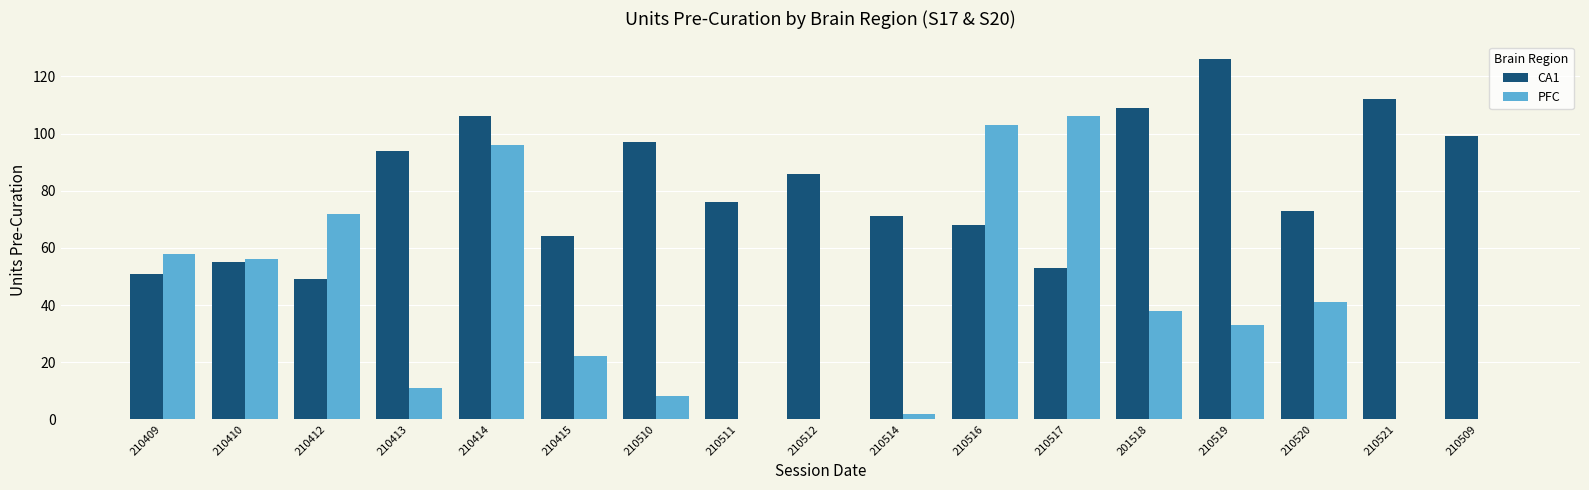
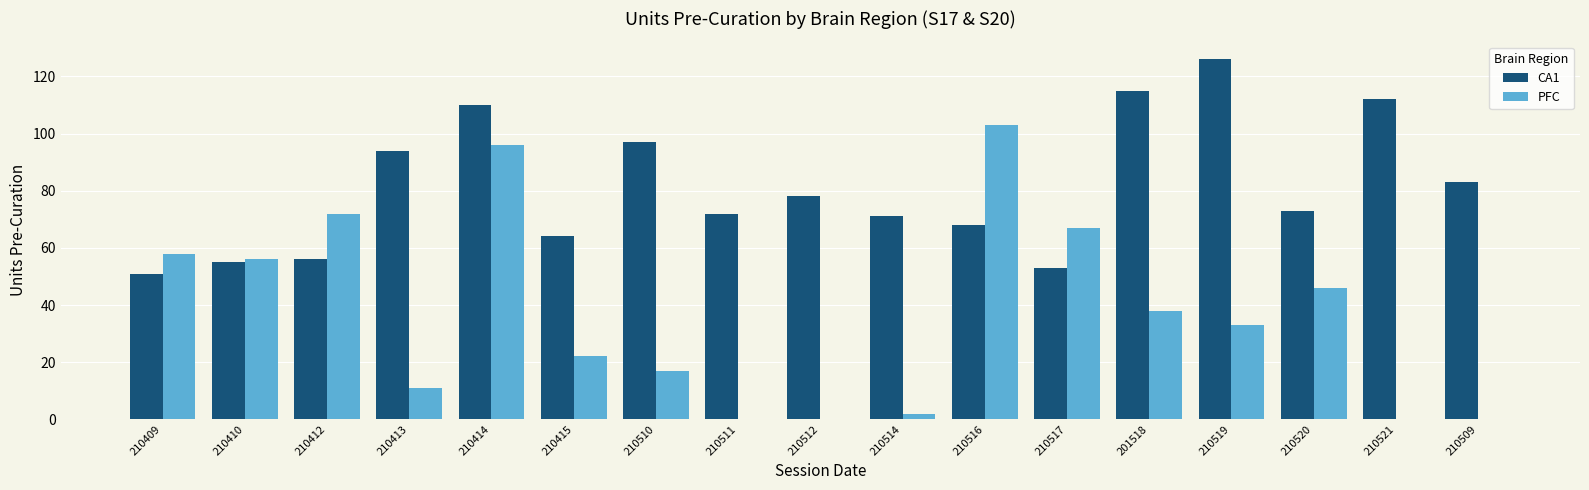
  {
    "CA1": {
      "210409": 51,
      "210410": 55,
-     "210412": 49,
+     "210412": 56,
      "210413": 94,
-     "210414": 106,
+     "210414": 110,
      "210415": 64,
      "210510": 97,
-     "210511": 76,
-     "210512": 86,
+     "210511": 72,
+     "210512": 78,
      "210514": 71,
      "210516": 68,
      "210517": 53,
-     "201518": 109,
+     "201518": 115,
      "210519": 126,
      "210520": 73,
      "210521": 112,
-     "210509": 99
+     "210509": 83
    },
    "PFC": {
      "210409": 58,
      "210410": 56,
      "210412": 72,
      "210413": 11,
      "210414": 96,
      "210415": 22,
-     "210510": 8,
+     "210510": 17,
      "210511": 0,
      "210512": 0,
      "210514": 2,
      "210516": 103,
-     "210517": 106,
+     "210517": 67,
      "201518": 38,
      "210519": 33,
-     "210520": 41,
+     "210520": 46,
      "210521": 0,
      "210509": 0
    }
  }
